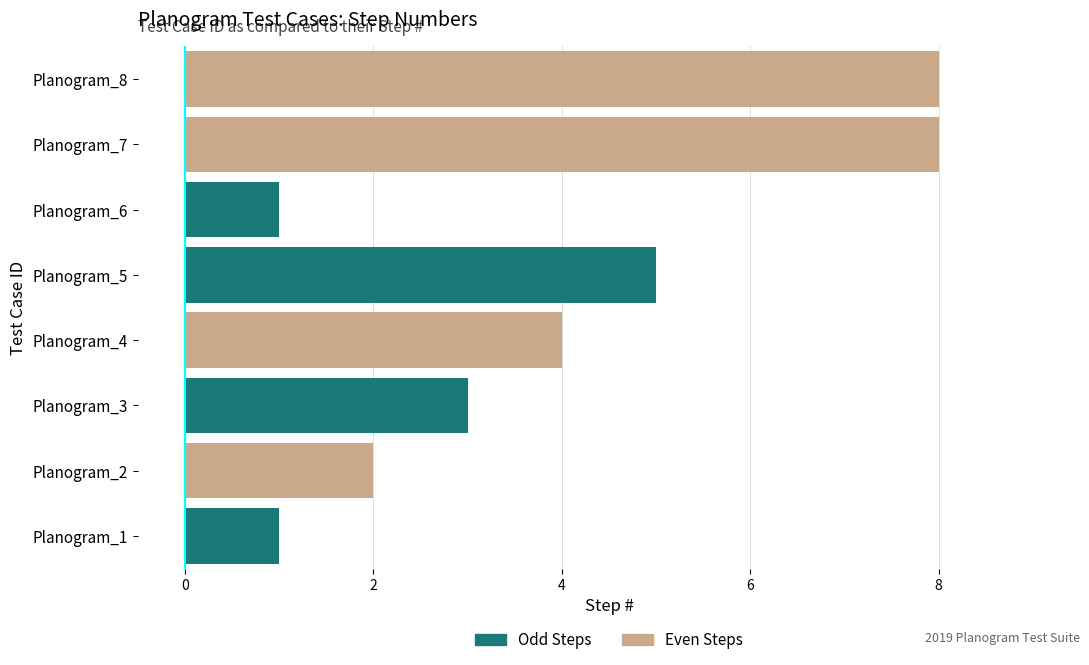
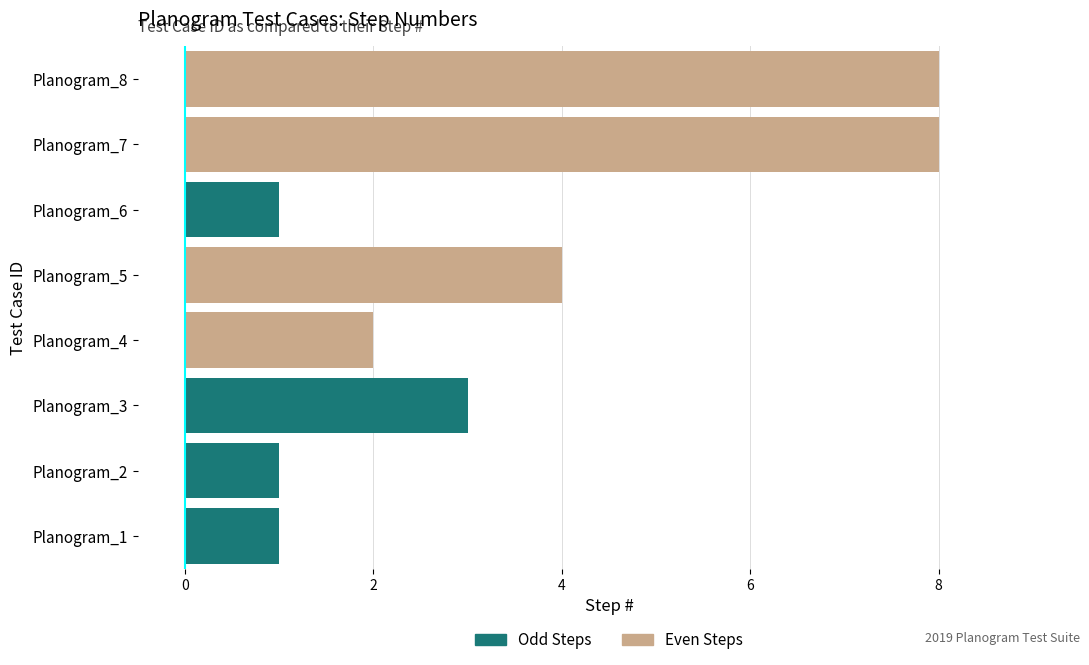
  {
    "Planogram_8": 8,
    "Planogram_7": 8,
    "Planogram_6": 1,
-   "Planogram_5": 5,
-   "Planogram_4": 4,
+   "Planogram_5": 4,
+   "Planogram_4": 2,
    "Planogram_3": 3,
-   "Planogram_2": 2,
+   "Planogram_2": 1,
    "Planogram_1": 1
  }
